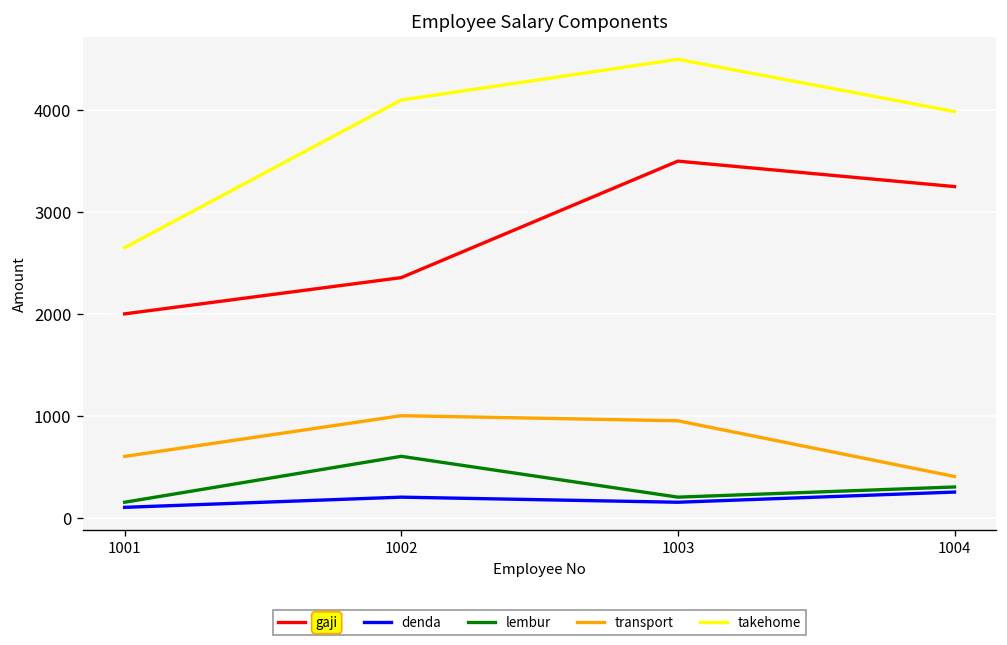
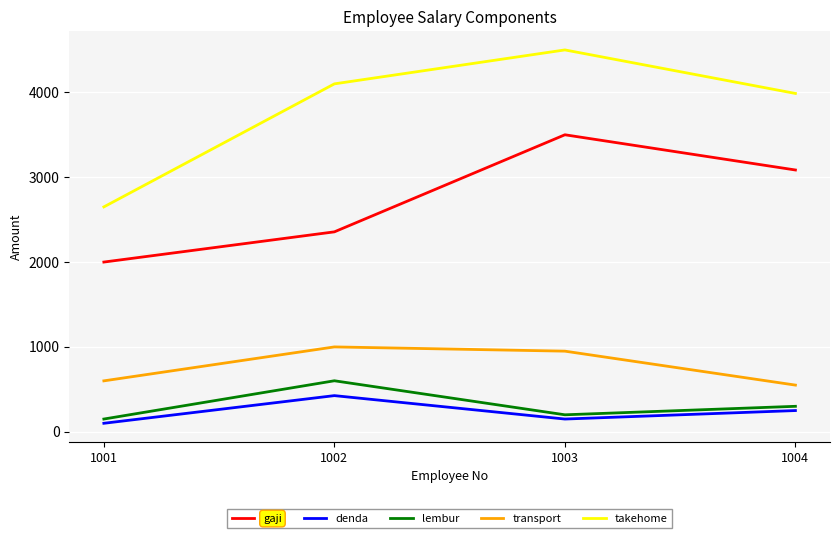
  {
    "gaji": {
      "1001": 2000,
      "1002": 2400,
      "1003": 3500,
-     "1004": 3300
+     "1004": 3100
    },
    "denda": {
      "1001": 100,
-     "1002": 200,
+     "1002": 400,
      "1003": 200,
      "1004": 300
    },
    "lembur": {
      "1001": 200,
      "1002": 600,
      "1003": 200,
      "1004": 300
    },
    "transport": {
      "1001": 600,
      "1002": 1000,
      "1003": 1000,
-     "1004": 400
+     "1004": 600
    },
    "takehome": {
      "1001": 2700,
      "1002": 4100,
      "1003": 4500,
      "1004": 4000
    }
  }
